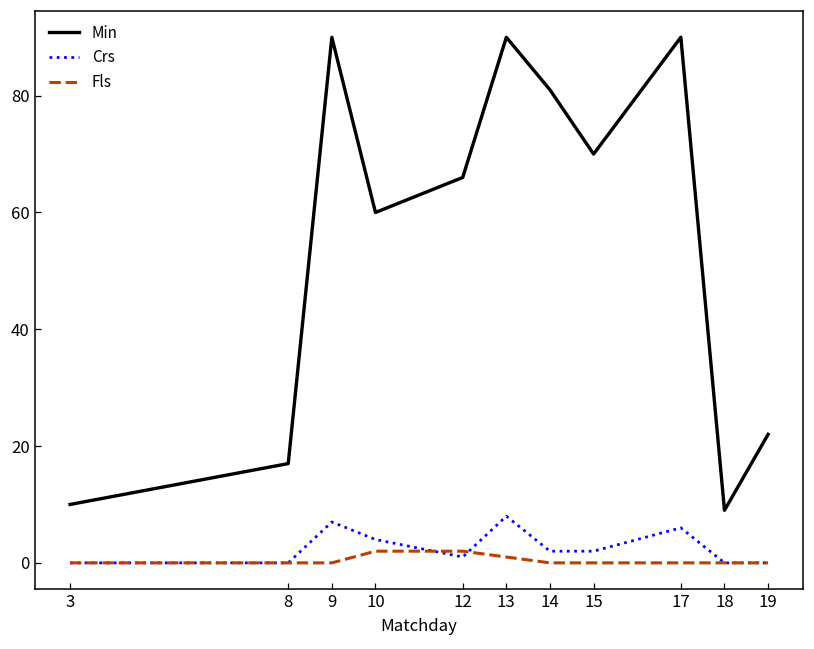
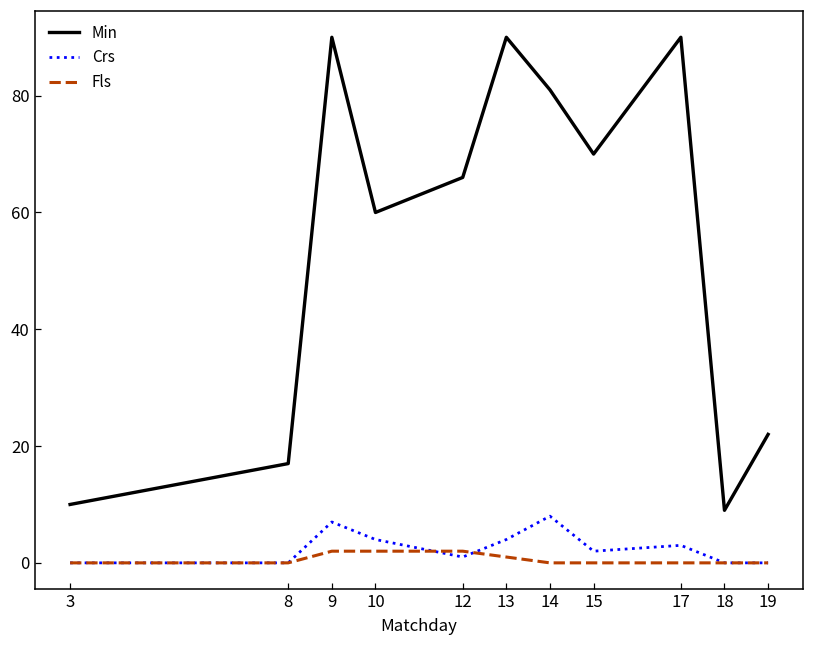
  {
    "Min": {
      "3": 10,
      "8": 17,
      "9": 90,
      "10": 60,
      "12": 66,
      "13": 90,
      "14": 81,
      "15": 70,
      "17": 90,
      "18": 9,
      "19": 22
    },
    "Crs": {
      "9": 7,
      "10": 4,
      "12": 1,
-     "13": 8,
-     "14": 2,
+     "13": 4,
+     "14": 8,
      "15": 2,
-     "17": 6
+     "17": 3
    },
    "Fls": {
-     "9": 0,
+     "9": 2,
      "10": 2,
      "12": 2,
      "13": 1,
      "14": 0,
      "15": 0,
      "17": 0
    }
  }
